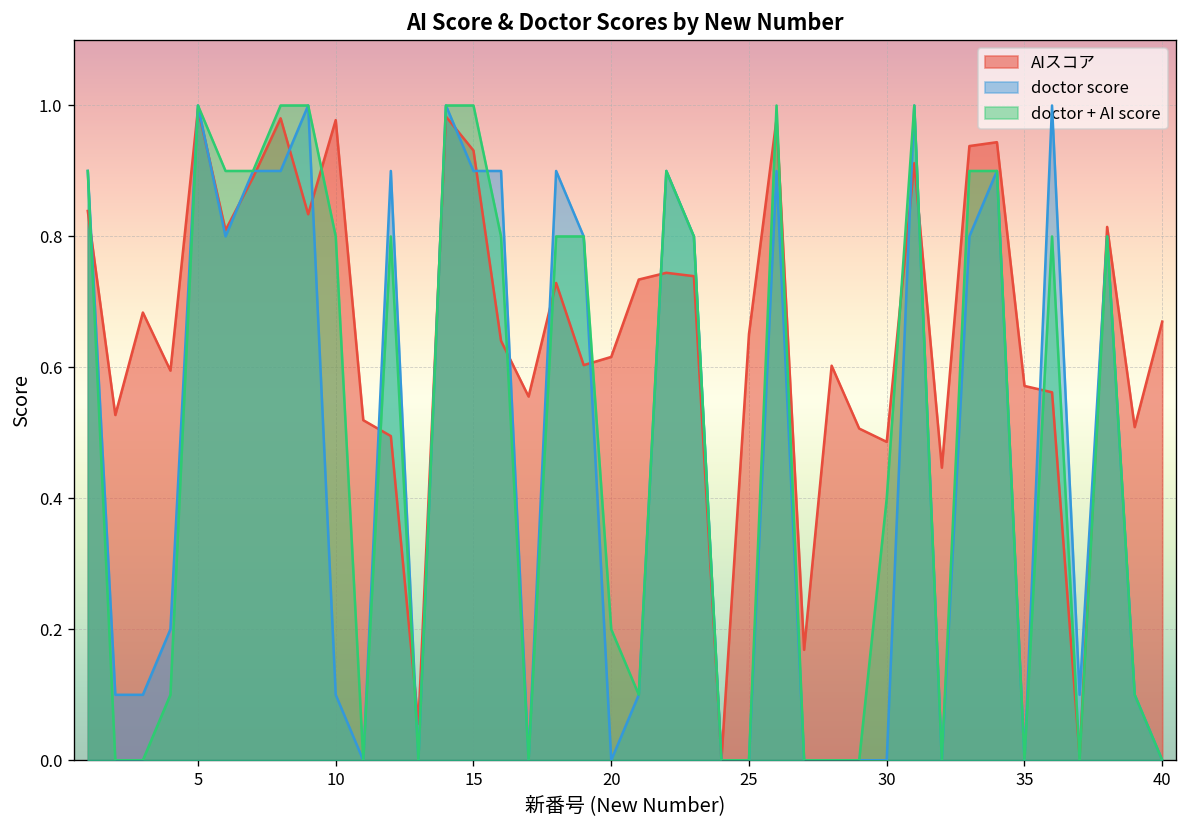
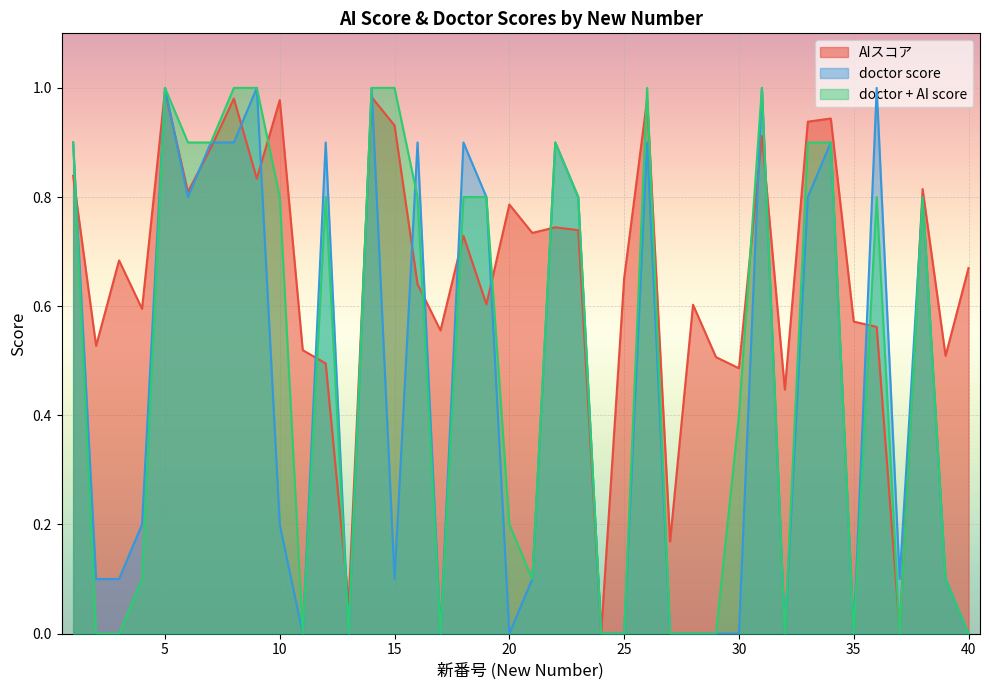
  {
    "AIスコア": {
      "5": 0.99,
      "10": 0.98,
      "15": 0.93,
-     "20": 0.62,
+     "20": 0.79,
      "25": 0.65,
      "30": 0.49,
      "35": 0.57,
      "40": 0.67
    },
    "doctor score": {
-     "10": 0.1,
-     "15": 0.9,
+     "10": 0.2,
+     "15": 0.1,
      "20": 0.0,
      "30": 0.0
    },
    "doctor + AI score": {
      "10": 0.80,
      "15": 1.00,
      "20": 0.20,
      "30": 0.40
    }
  }
